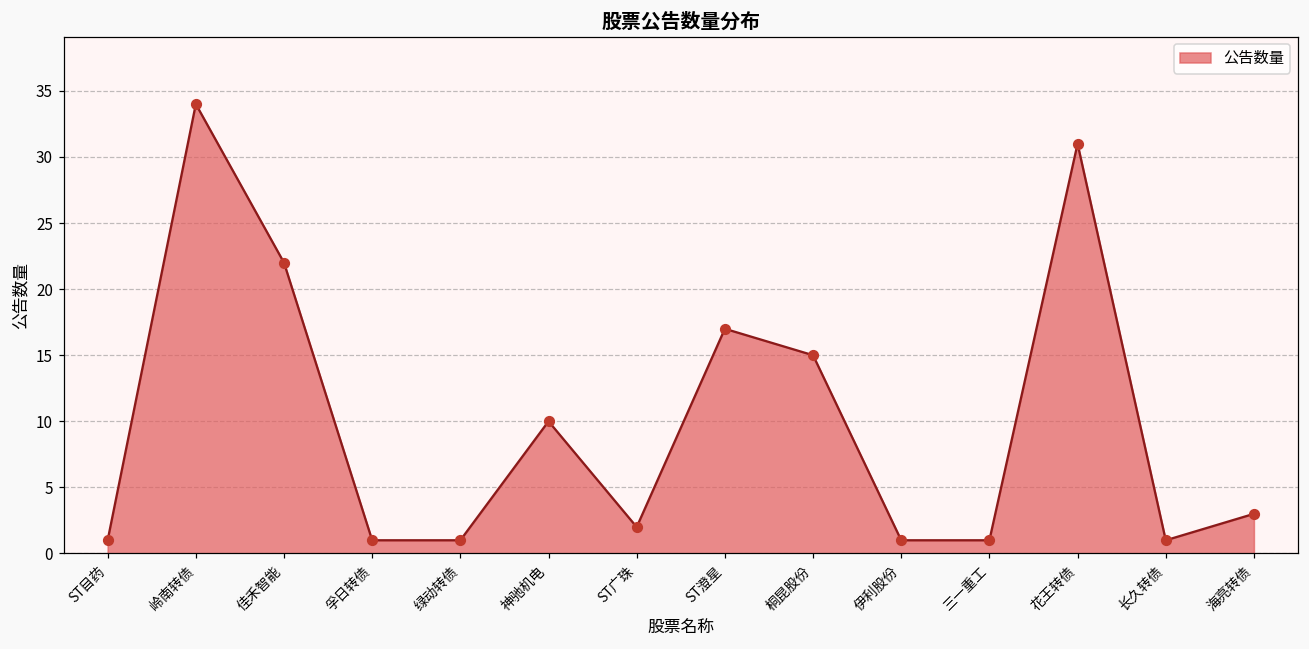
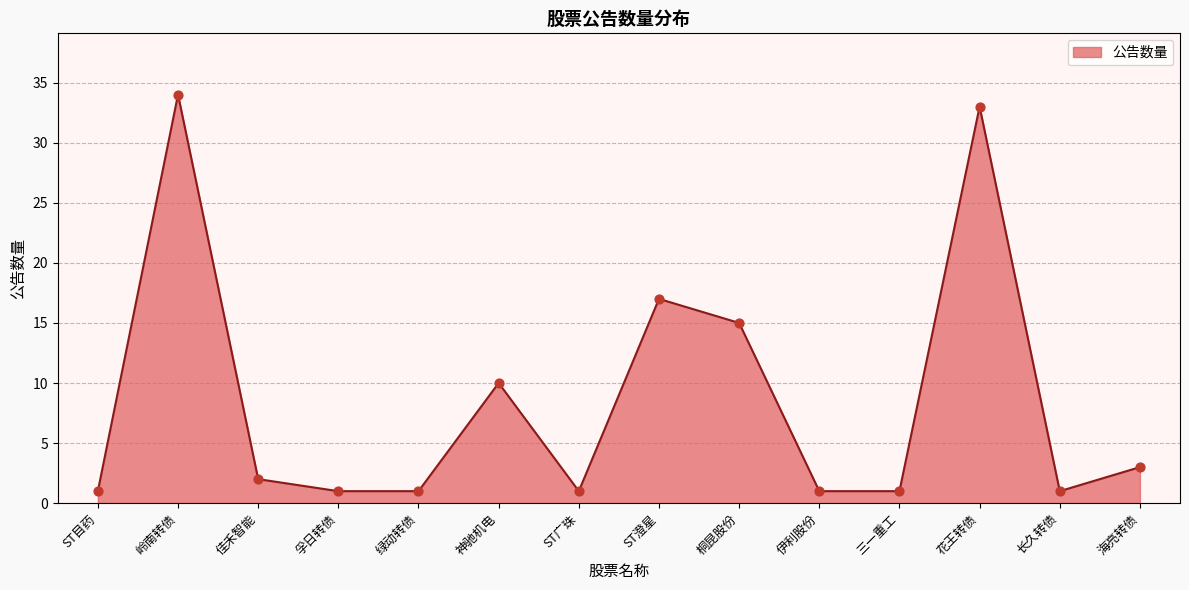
  {
    "ST目药": 1,
    "岭南转债": 34,
-   "佳禾智能": 22,
+   "佳禾智能": 2,
    "孚日转债": 1,
    "绿动转债": 1,
    "神驰机电": 10,
-   "ST广珠": 2,
+   "ST广珠": 1,
    "ST澄星": 17,
    "桐昆股份": 15,
    "伊利股份": 1,
    "三一重工": 1,
-   "花王转债": 31,
+   "花王转债": 33,
    "长久转债": 1,
    "海亮转债": 3
  }
